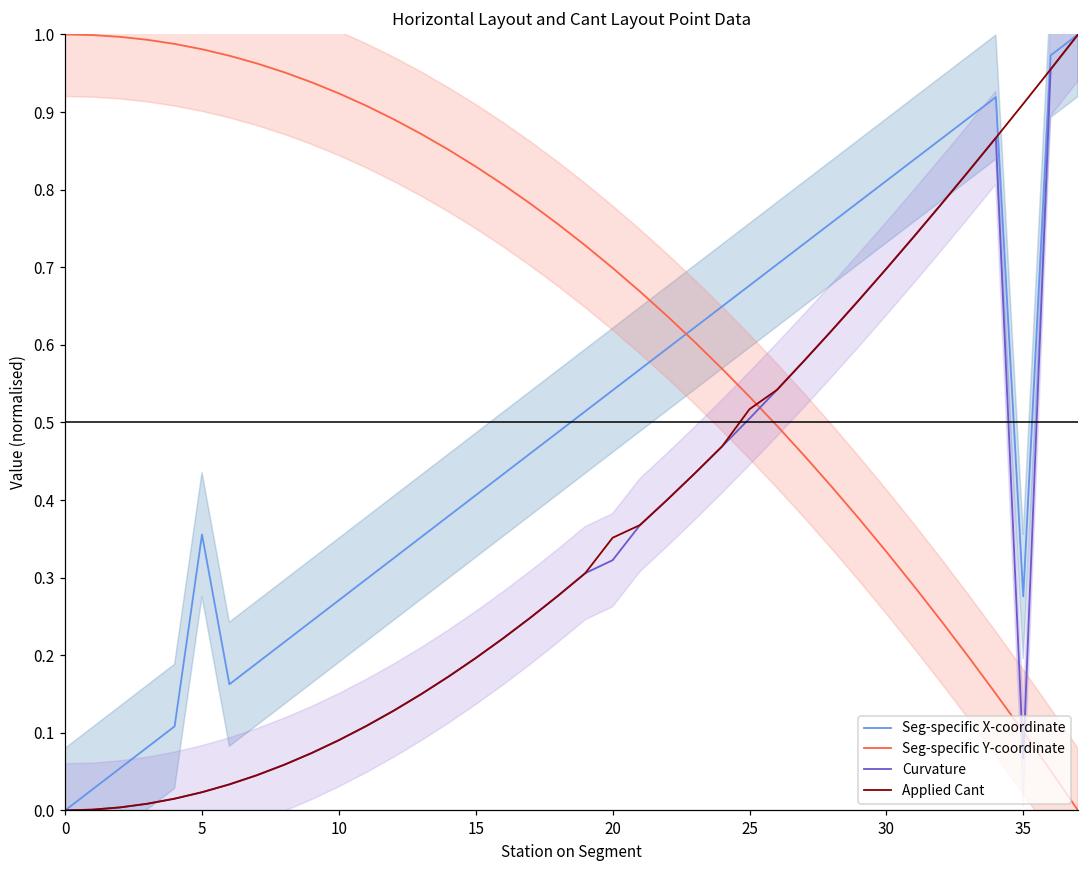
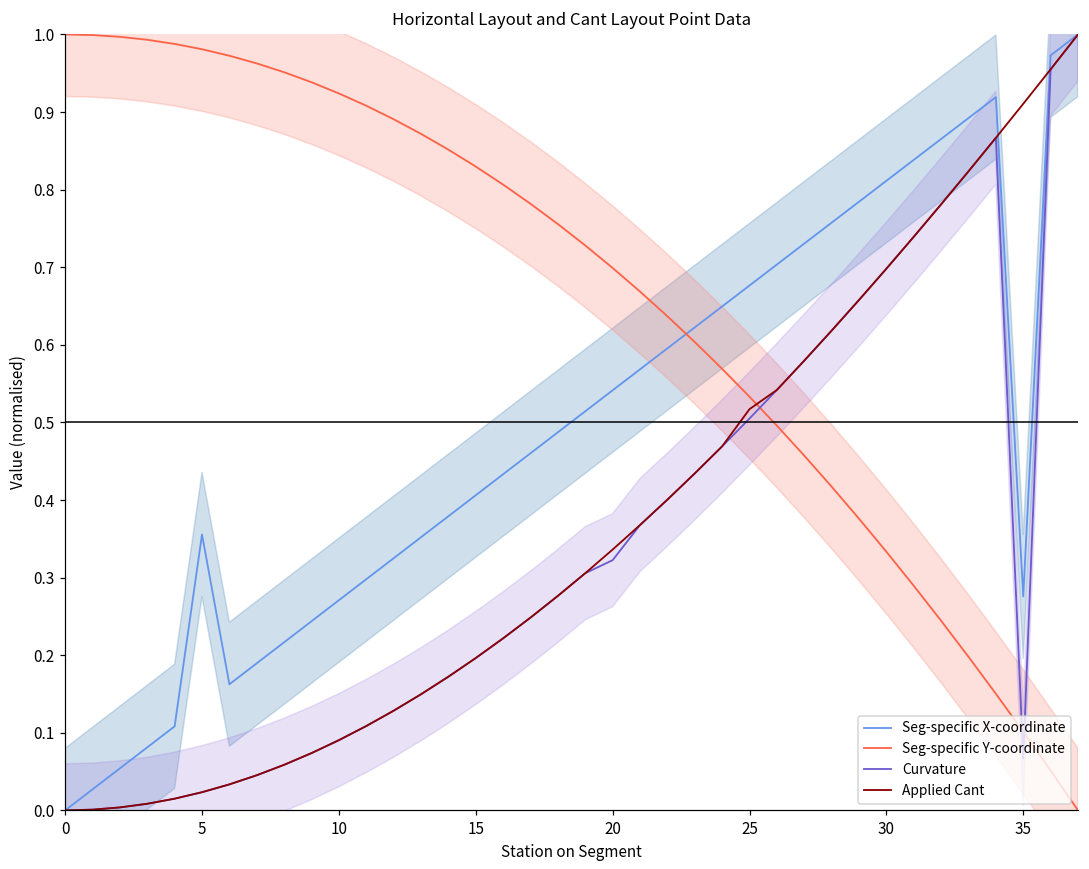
  {
    "Seg-specific X-coordinate": {
      "5": 0.36,
      "10": 0.27,
      "15": 0.41,
      "20": 0.54,
      "25": 0.68,
      "30": 0.81,
      "35": 0.28
    },
    "Applied Cant": {
-     "20": 0.35,
+     "20": 0.34,
      "25": 0.52,
      "35": 0.91
    }
  }
